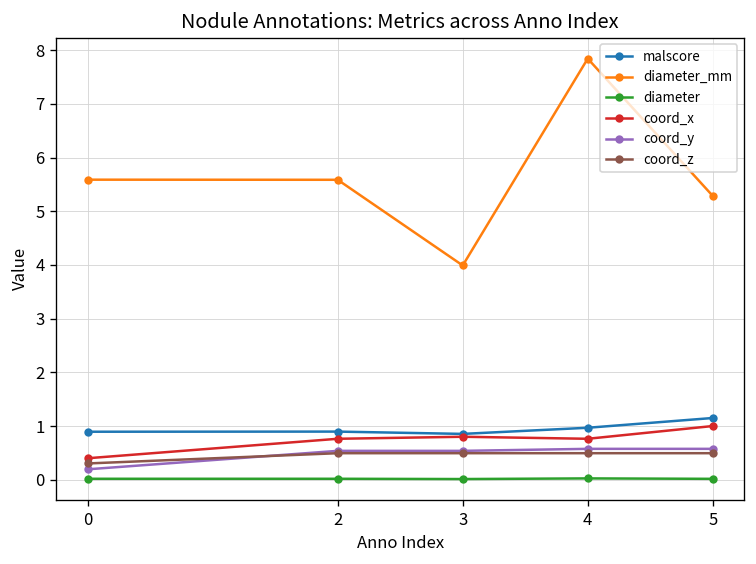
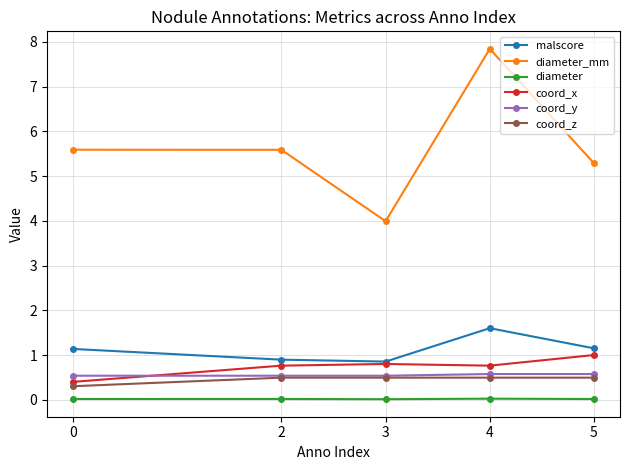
  {
    "malscore": {
-     "0": 0.9,
+     "0": 1.1,
      "2": 0.9,
-     "4": 1.0,
+     "4": 1.6,
      "5": 1.1
    },
    "diameter_mm": {
      "0": 5.6,
      "2": 5.6,
      "3": 4.0,
      "4": 7.8,
      "5": 5.3
    },
    "diameter": {
      "0": 0.0,
      "2": 0.0,
      "3": 0.0,
      "4": 0.0,
      "5": 0.0
    },
    "coord_x": {
      "0": 0.4,
      "2": 0.8,
      "4": 0.8,
      "5": 1.0
    },
    "coord_y": {
-     "0": 0.2,
+     "0": 0.5,
      "4": 0.6,
      "5": 0.6
    },
    "coord_z": {
      "0": 0.3,
      "4": 0.5,
      "5": 0.5
    }
  }
